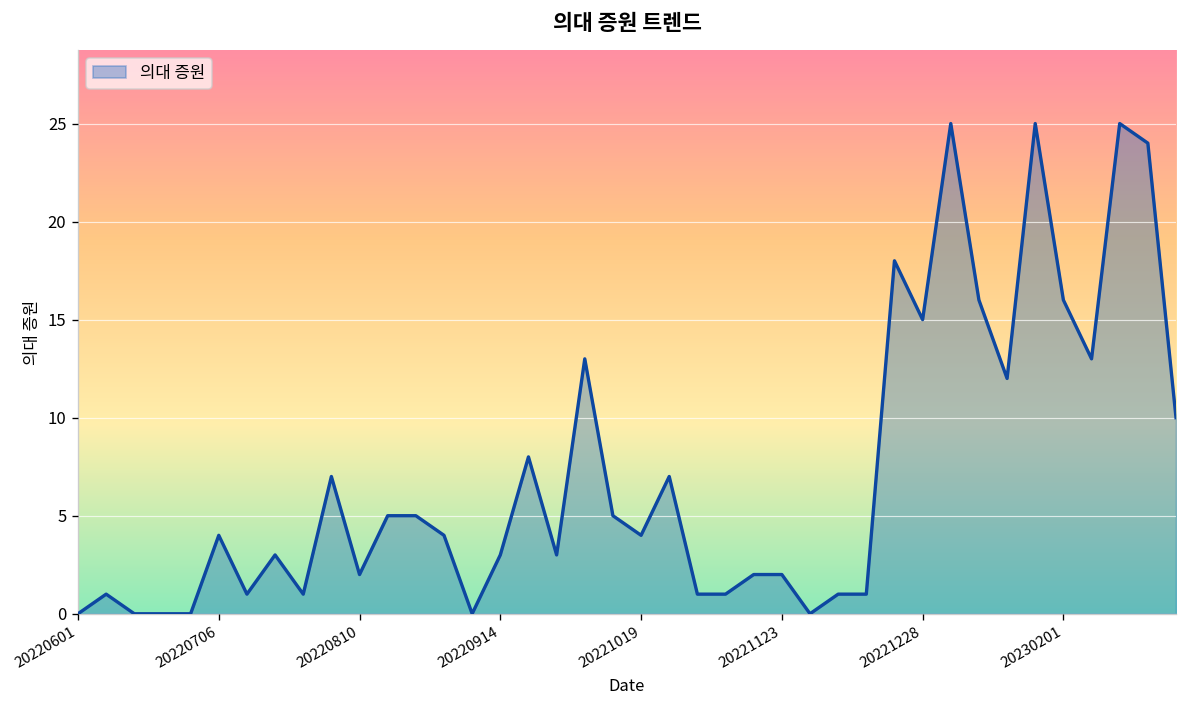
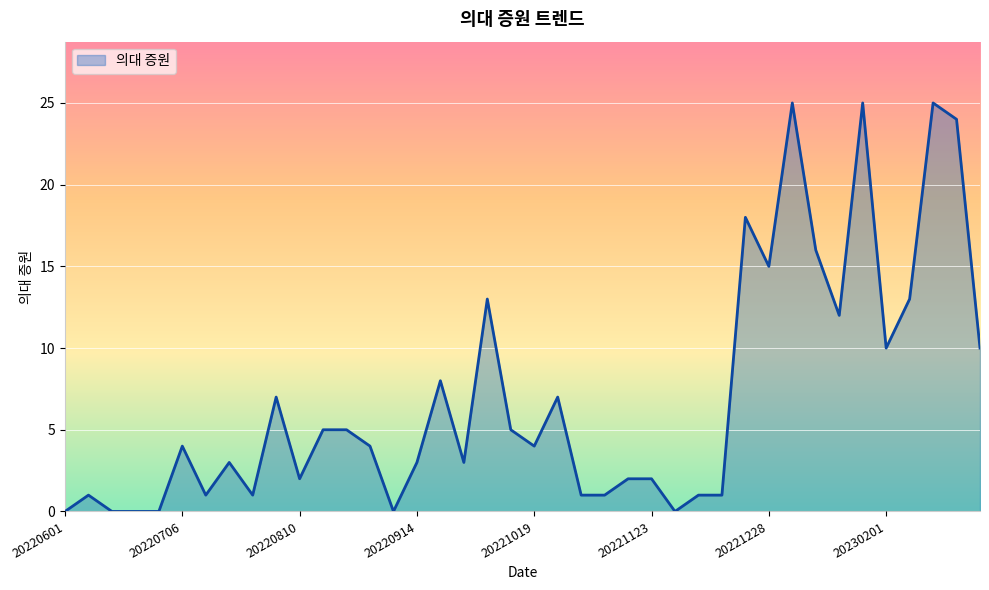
  {
    "20220601": 0,
    "20220706": 4,
    "20220810": 2,
    "20220914": 3,
    "20221019": 4,
    "20221123": 2,
    "20221228": 15,
-   "20230201": 16
+   "20230201": 10
  }
